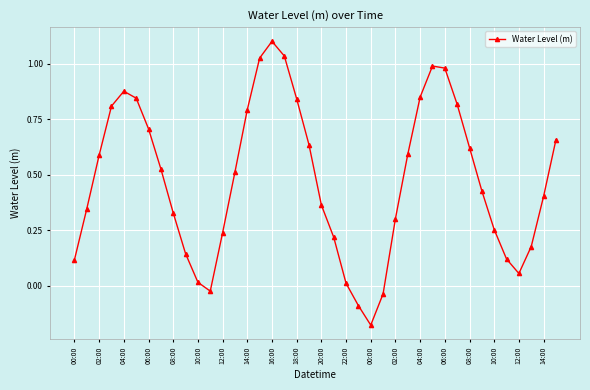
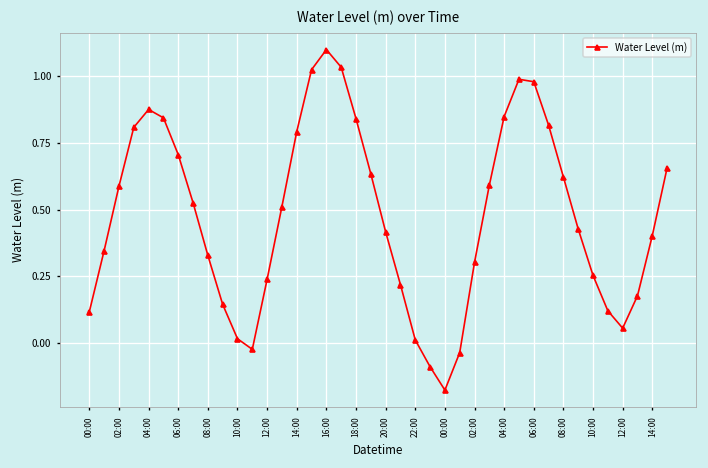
  {
    "16:00": 1.10,
    "18:00": 0.84,
-   "20:00": 0.36,
+   "20:00": 0.42,
    "22:00": 0.01
  }
